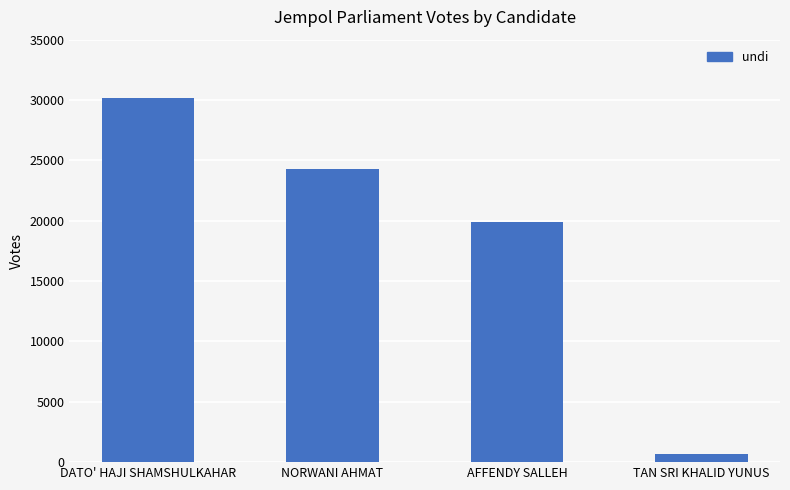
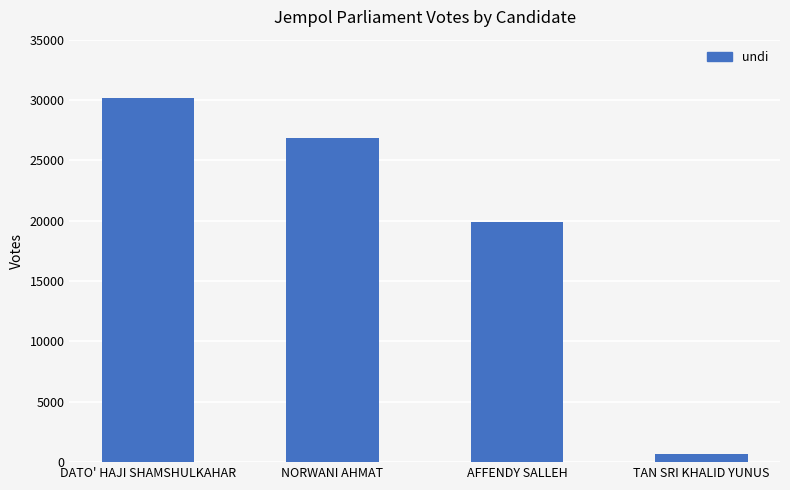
  {
    "DATO' HAJI SHAMSHULKAHAR": 30100,
-   "NORWANI AHMAT": 24300,
+   "NORWANI AHMAT": 26800,
    "AFFENDY SALLEH": 19900,
    "TAN SRI KHALID YUNUS": 700
  }
